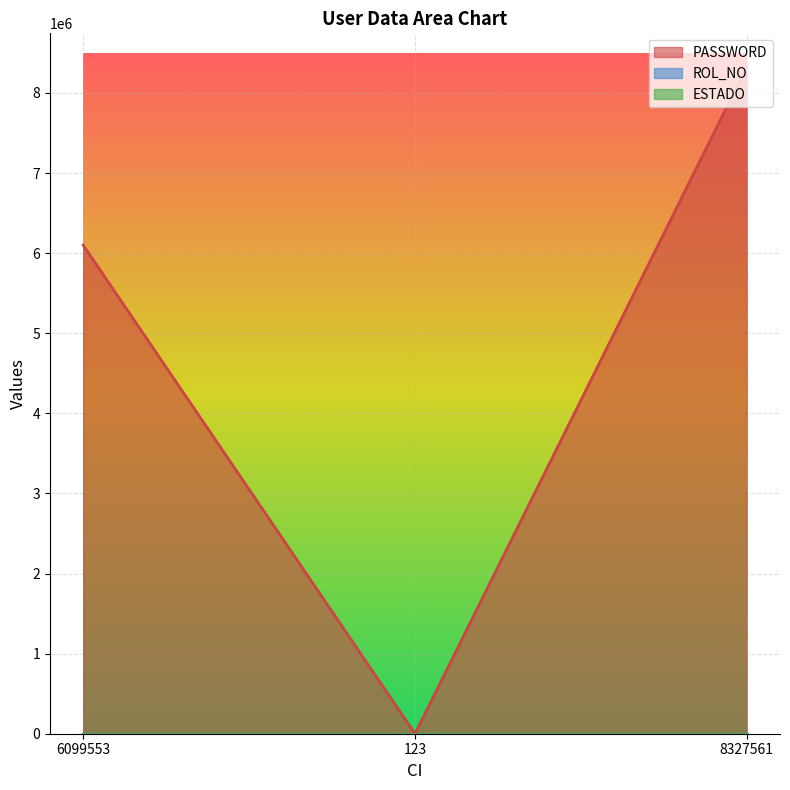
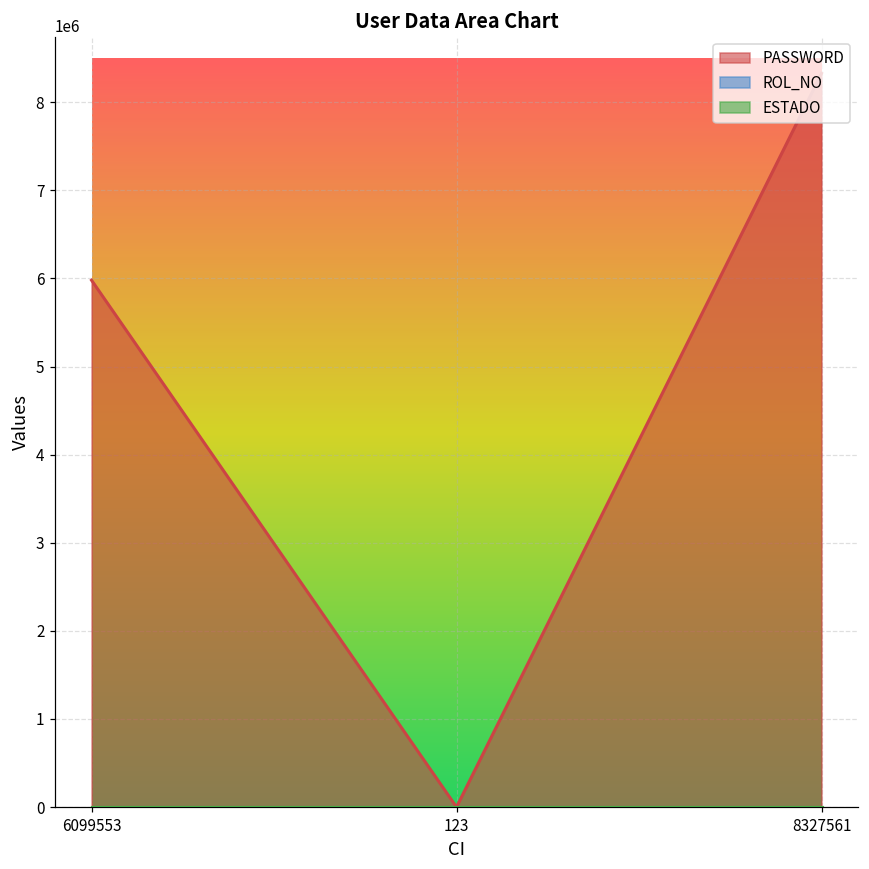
  {
    "PASSWORD": {
-     "6099553": 6100000
+     "6099553": 6000000
    },
    "ESTADO": {
      "6099553": 0,
      "8327561": 0
    }
  }
